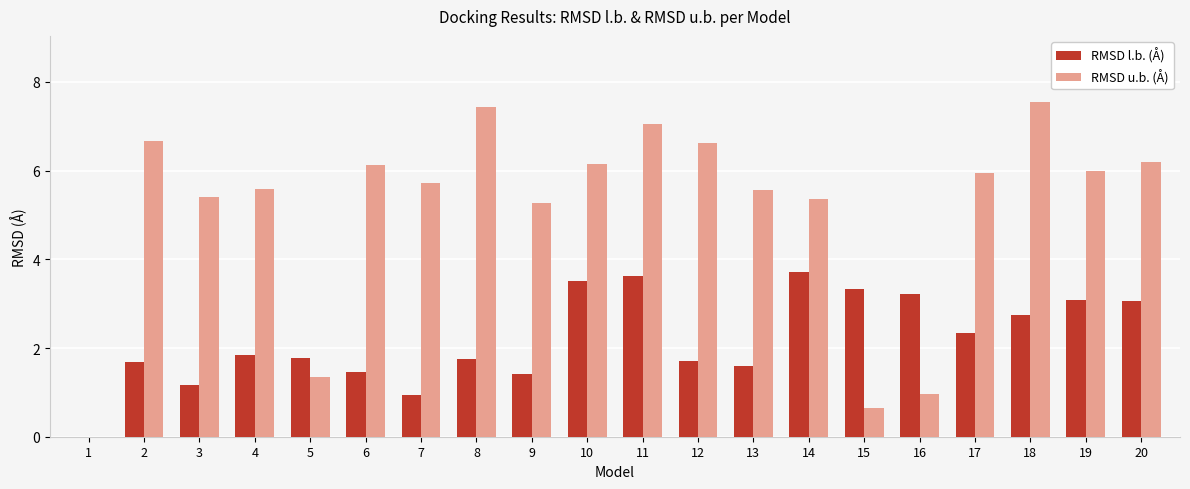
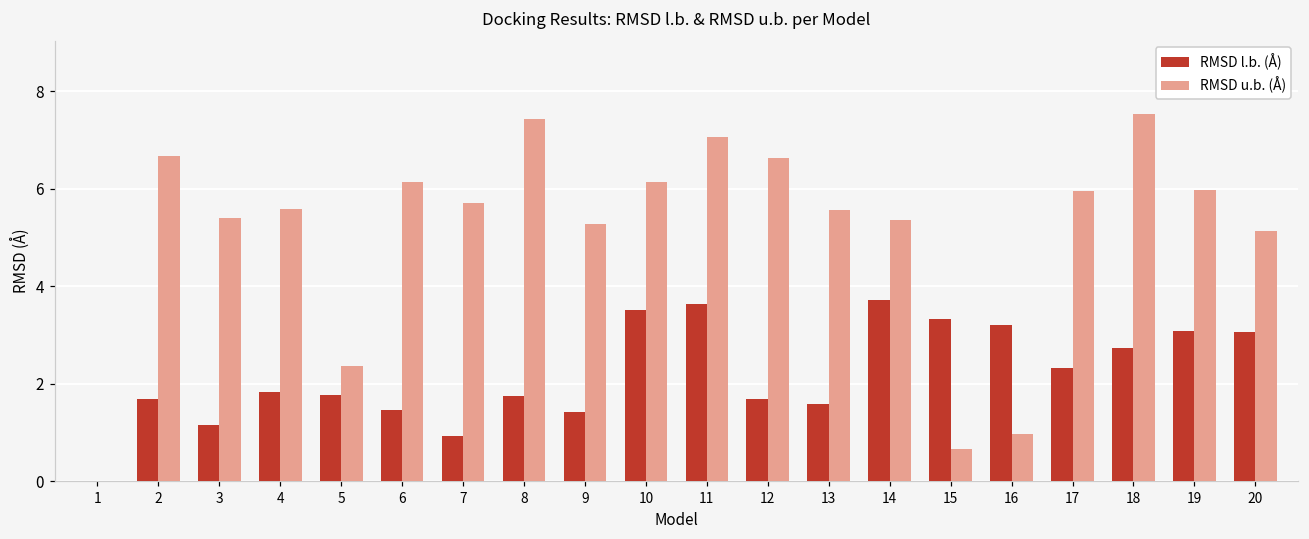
  {
    "RMSD l.b. (Å)": {
      "1": 0.0,
      "2": 1.7,
      "3": 1.2,
      "4": 1.8,
      "5": 1.8,
      "6": 1.5,
      "7": 0.9,
      "8": 1.7,
      "9": 1.4,
      "10": 3.5,
      "11": 3.6,
      "12": 1.7,
      "13": 1.6,
      "14": 3.7,
      "15": 3.3,
      "16": 3.2,
      "17": 2.3,
      "18": 2.7,
      "19": 3.1,
      "20": 3.1
    },
    "RMSD u.b. (Å)": {
      "1": 0.0,
      "2": 6.7,
      "3": 5.4,
      "4": 5.6,
-     "5": 1.4,
+     "5": 2.4,
      "6": 6.1,
      "7": 5.7,
      "8": 7.4,
      "9": 5.3,
      "10": 6.1,
      "11": 7.1,
      "12": 6.6,
      "13": 5.6,
      "14": 5.4,
      "15": 0.7,
      "16": 1.0,
      "17": 5.9,
      "18": 7.5,
      "19": 6.0,
-     "20": 6.2
+     "20": 5.1
    }
  }
